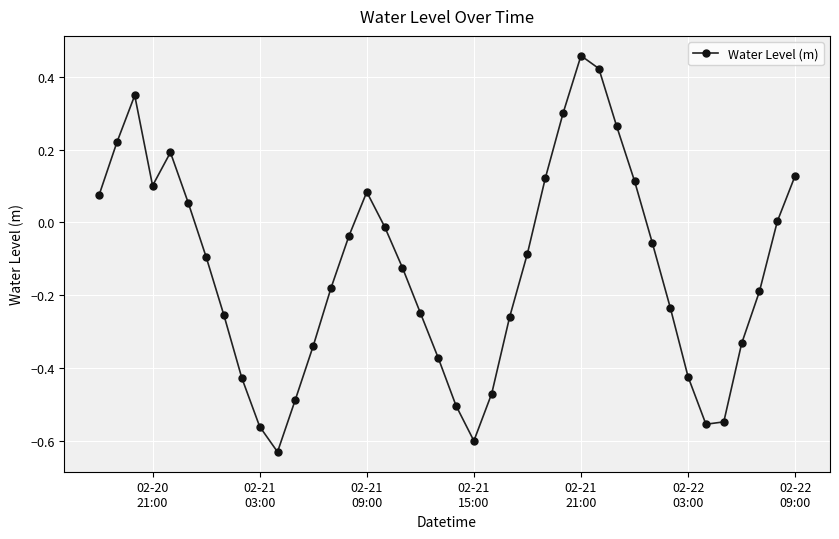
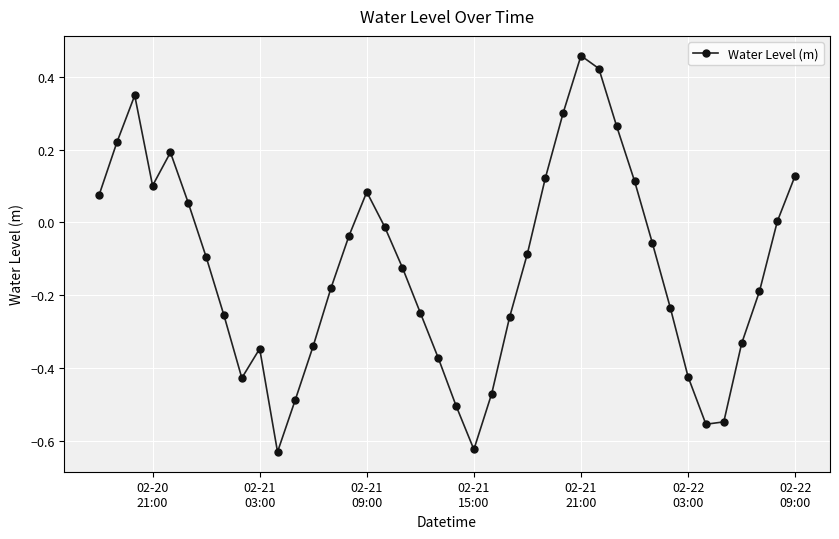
  {
    "02-20 21:00": 0.10,
-   "02-21 03:00": -0.56,
+   "02-21 03:00": -0.35,
    "02-21 09:00": 0.08,
-   "02-21 15:00": -0.60,
+   "02-21 15:00": -0.62,
    "02-21 21:00": 0.46,
    "02-22 03:00": -0.42,
    "02-22 09:00": 0.13
  }
